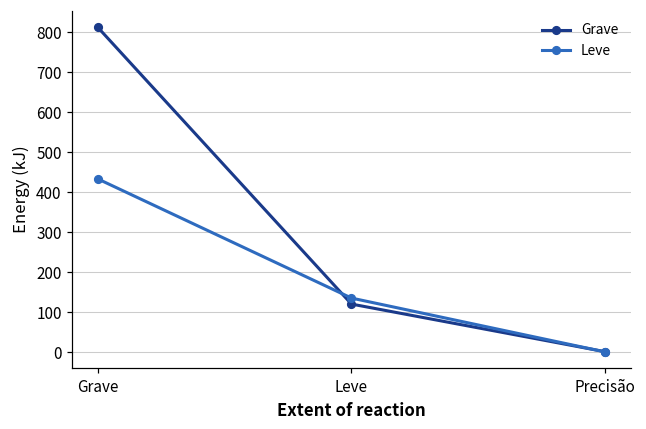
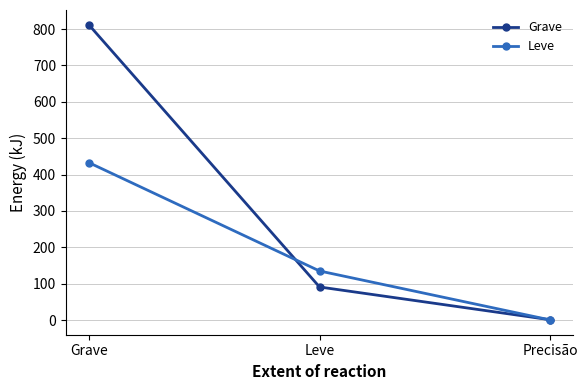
  {
    "Grave": {
      "Grave": 810,
-     "Leve": 120
+     "Leve": 90
    },
    "Leve": {
      "Grave": 430,
      "Leve": 140
    }
  }
